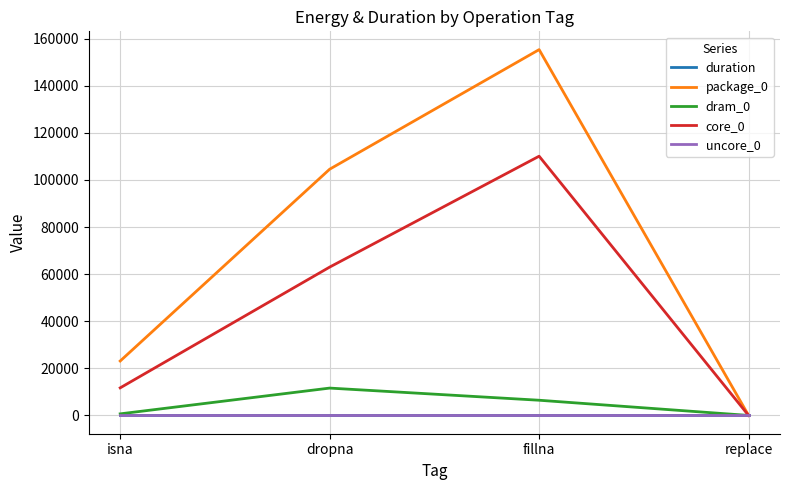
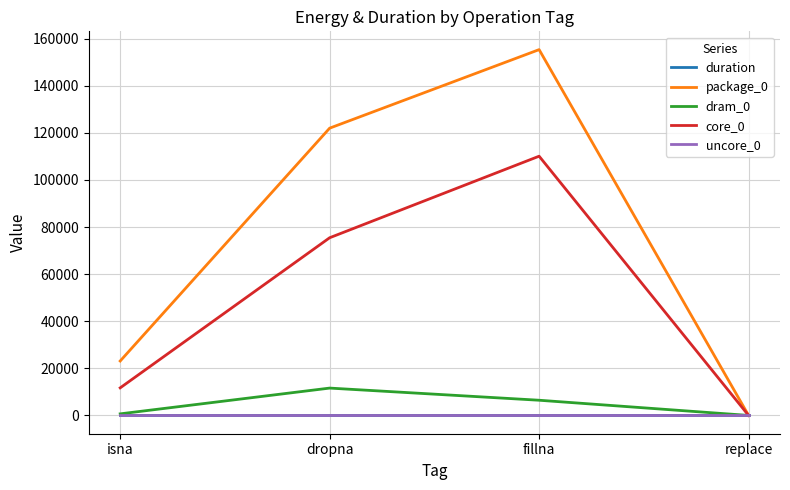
  {
    "uncore_0": {
      "dropna": 0,
      "fillna": 0
    },
    "package_0": {
      "isna": 23000,
-     "dropna": 105000,
+     "dropna": 122000,
      "fillna": 155000
    },
    "dram_0": {
      "dropna": 12000,
      "fillna": 6000
    },
    "core_0": {
      "isna": 12000,
-     "dropna": 63000,
+     "dropna": 75000,
      "fillna": 110000
    }
  }
